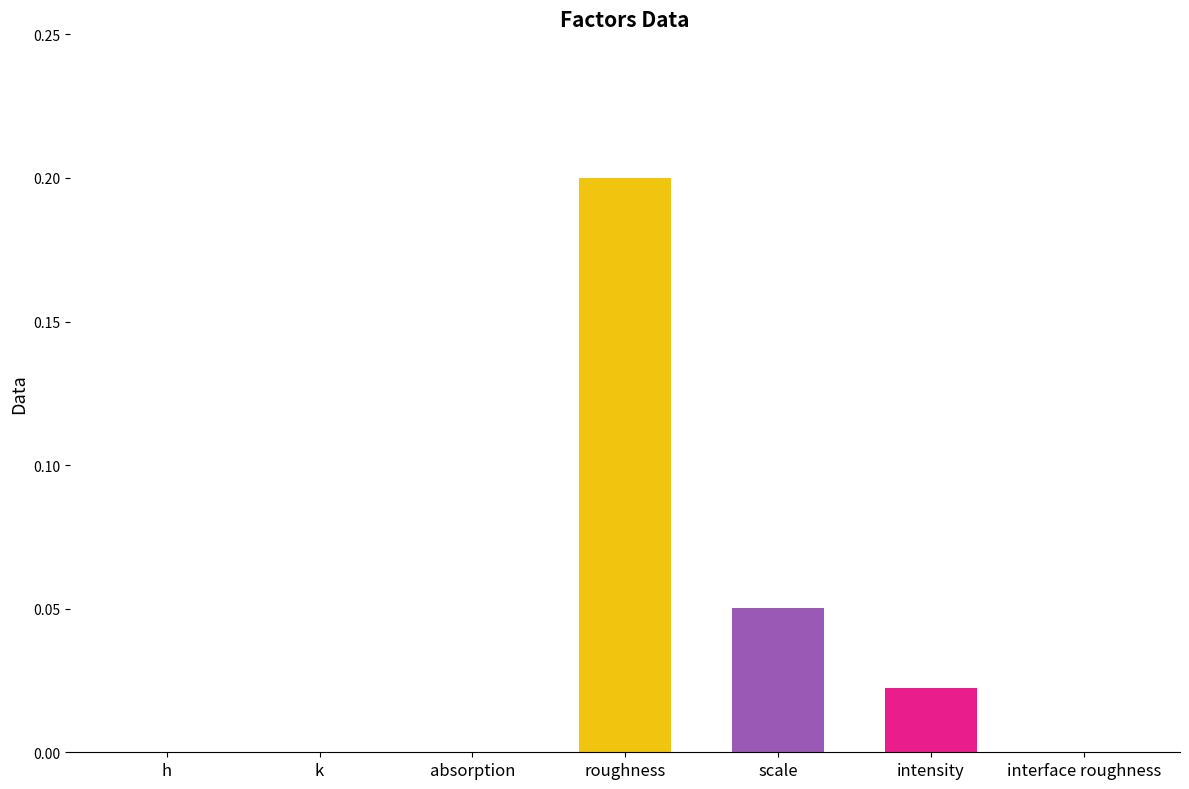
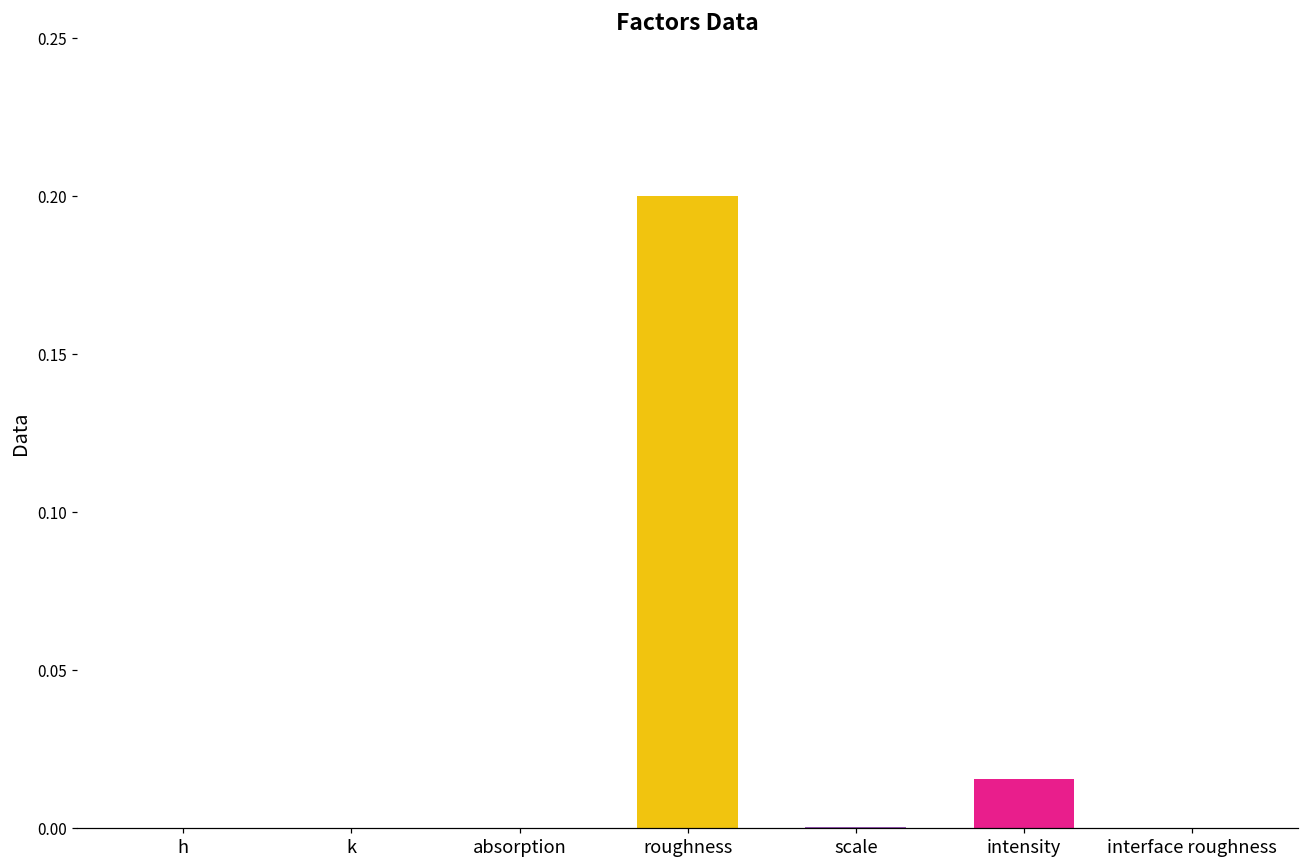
  {
    "h": 0.000,
    "k": 0.000,
    "absorption": 0.000,
    "roughness": 0.200,
-   "scale": 0.050,
-   "intensity": 0.022,
+   "scale": 0.000,
+   "intensity": 0.015,
    "interface roughness": 0.000
  }
